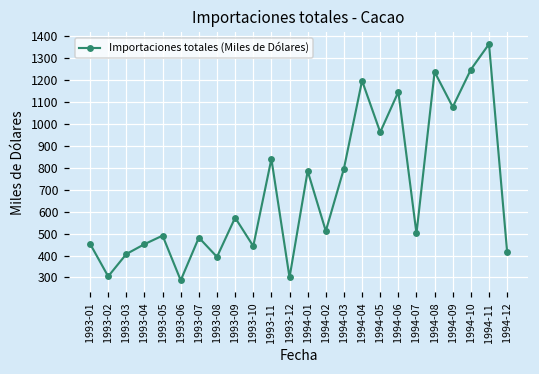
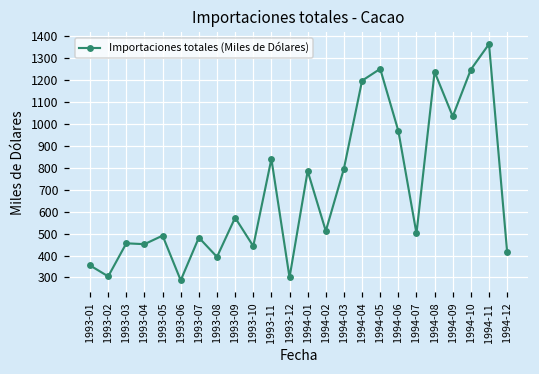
  {
-   "1993-01": 450,
+   "1993-01": 360,
    "1993-02": 310,
-   "1993-03": 410,
+   "1993-03": 460,
    "1993-04": 450,
    "1993-05": 490,
    "1993-06": 290,
    "1993-07": 480,
    "1993-08": 390,
    "1993-09": 570,
    "1993-10": 440,
    "1993-11": 840,
    "1993-12": 300,
    "1994-01": 790,
    "1994-02": 510,
    "1994-03": 800,
    "1994-04": 1200,
-   "1994-05": 960,
-   "1994-06": 1150,
+   "1994-05": 1250,
+   "1994-06": 970,
    "1994-07": 500,
    "1994-08": 1240,
-   "1994-09": 1080,
+   "1994-09": 1040,
    "1994-10": 1250,
    "1994-11": 1370,
    "1994-12": 420
  }
